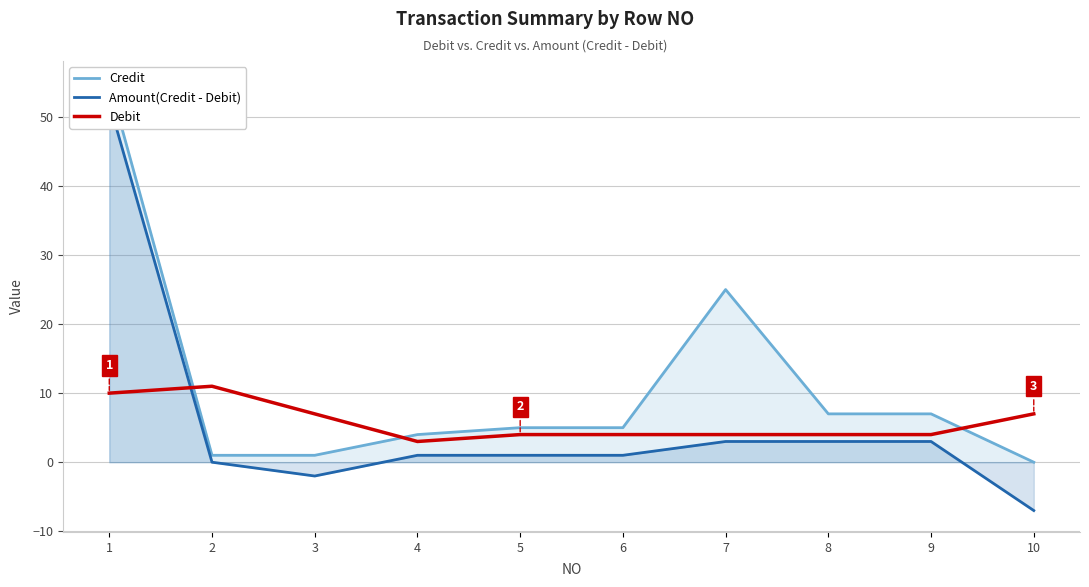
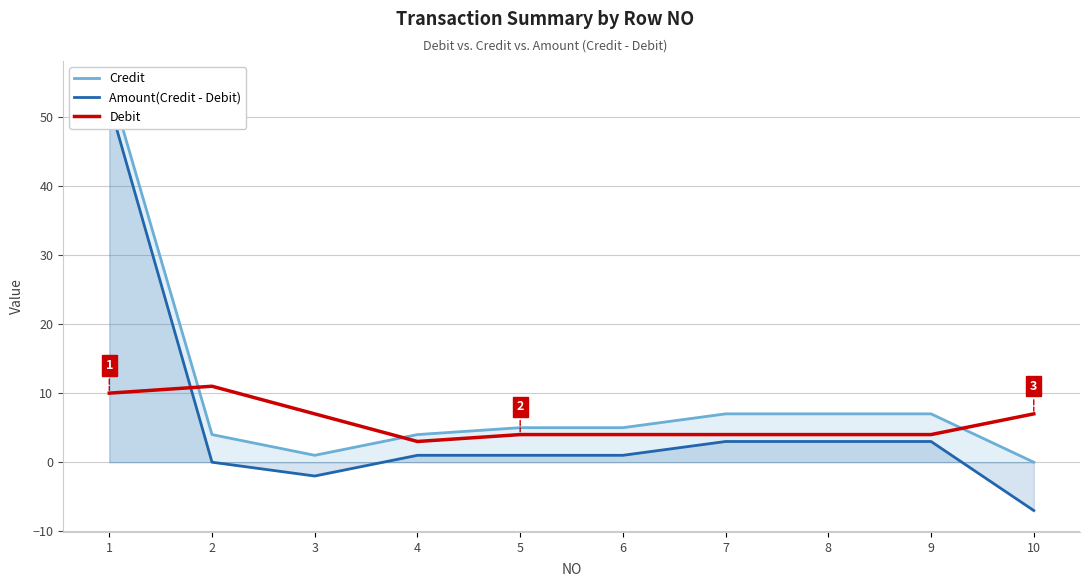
  {
    "Credit": {
-     "2": 1,
+     "2": 4,
      "3": 1,
      "4": 4,
      "6": 5,
-     "7": 25,
+     "7": 7,
      "8": 7,
      "9": 7
    },
    "Debit": {
      "2": 11,
      "3": 7,
      "4": 3,
      "5": 4,
      "6": 4,
      "7": 4,
      "8": 4,
      "9": 4
    }
  }
